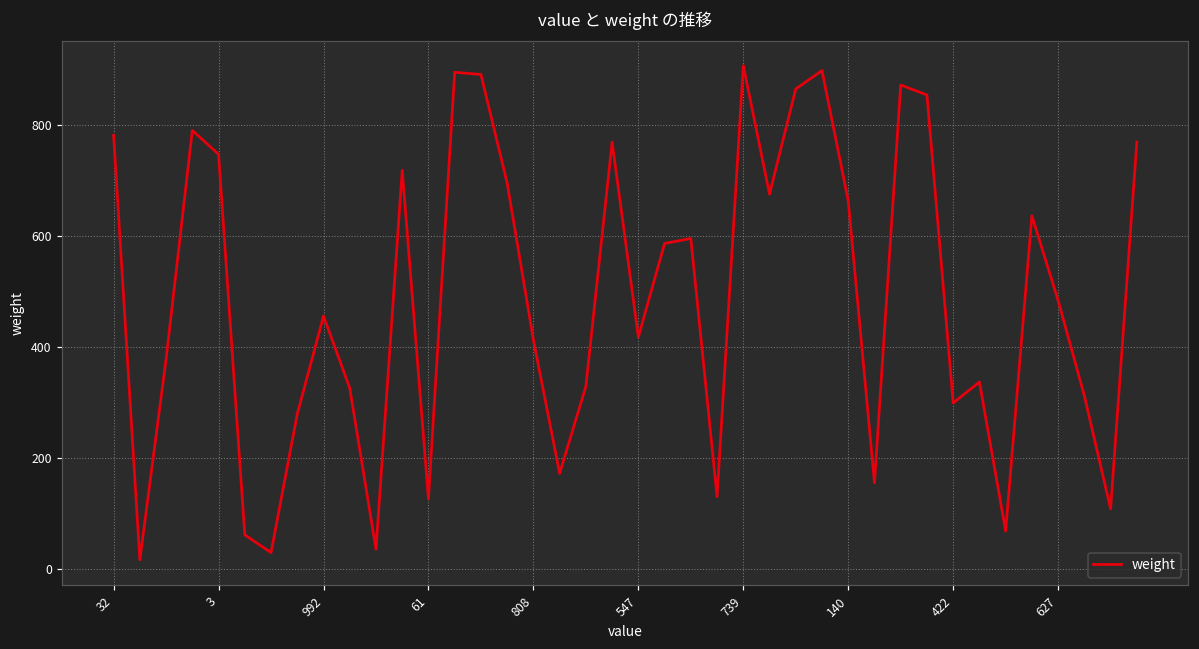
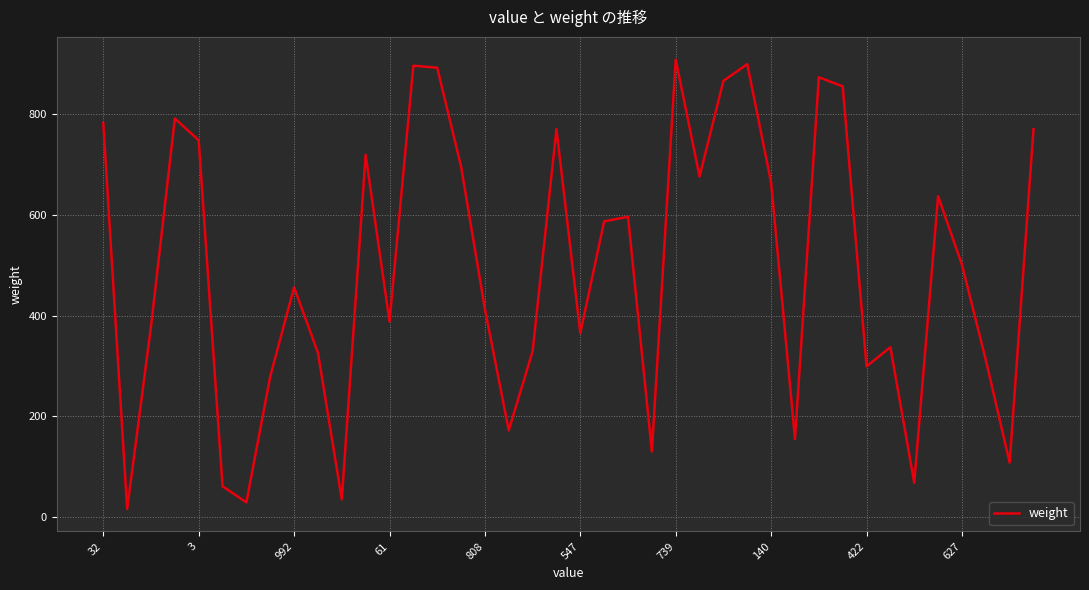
  {
    "32": 780,
    "992": 460,
-   "61": 130,
+   "61": 390,
    "808": 410,
-   "547": 420,
+   "547": 370,
    "739": 910,
    "140": 660,
    "422": 300,
-   "627": 480
+   "627": 500
  }
